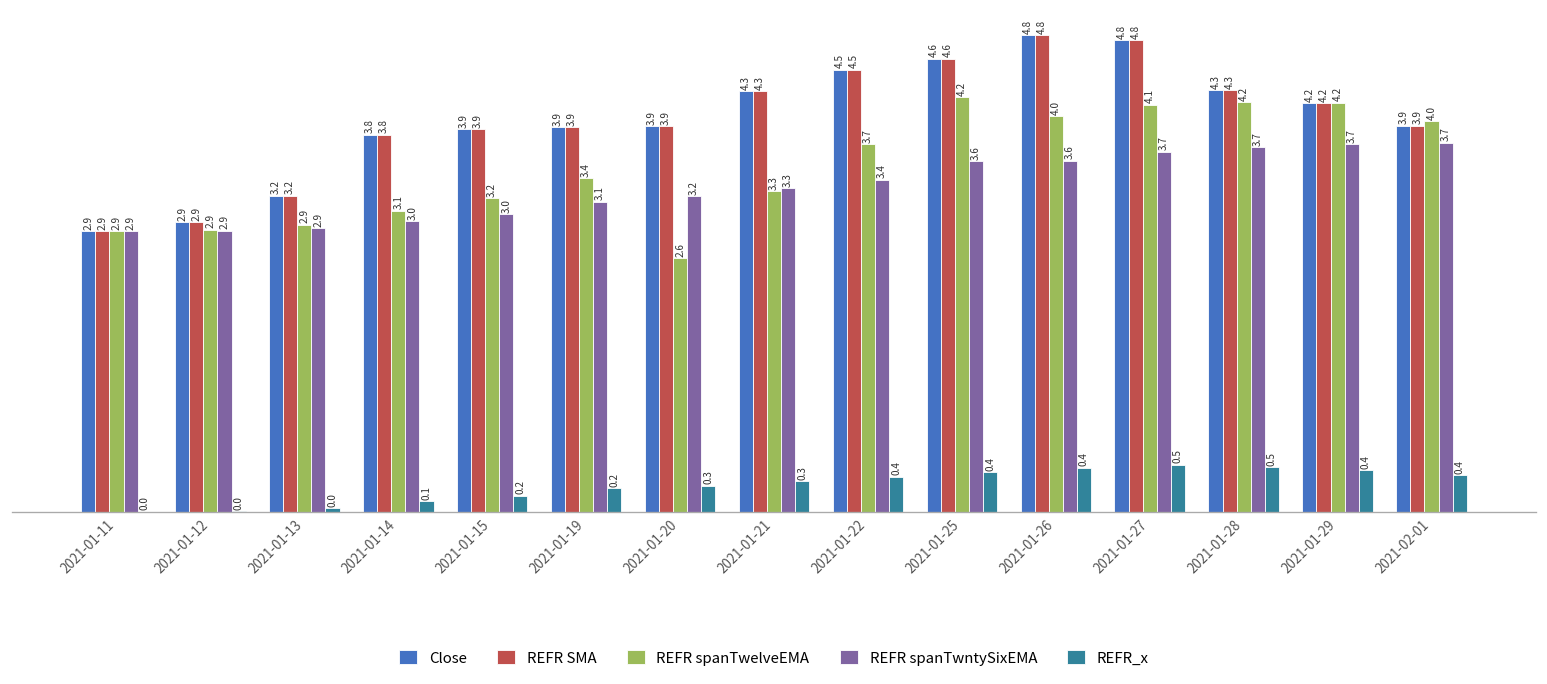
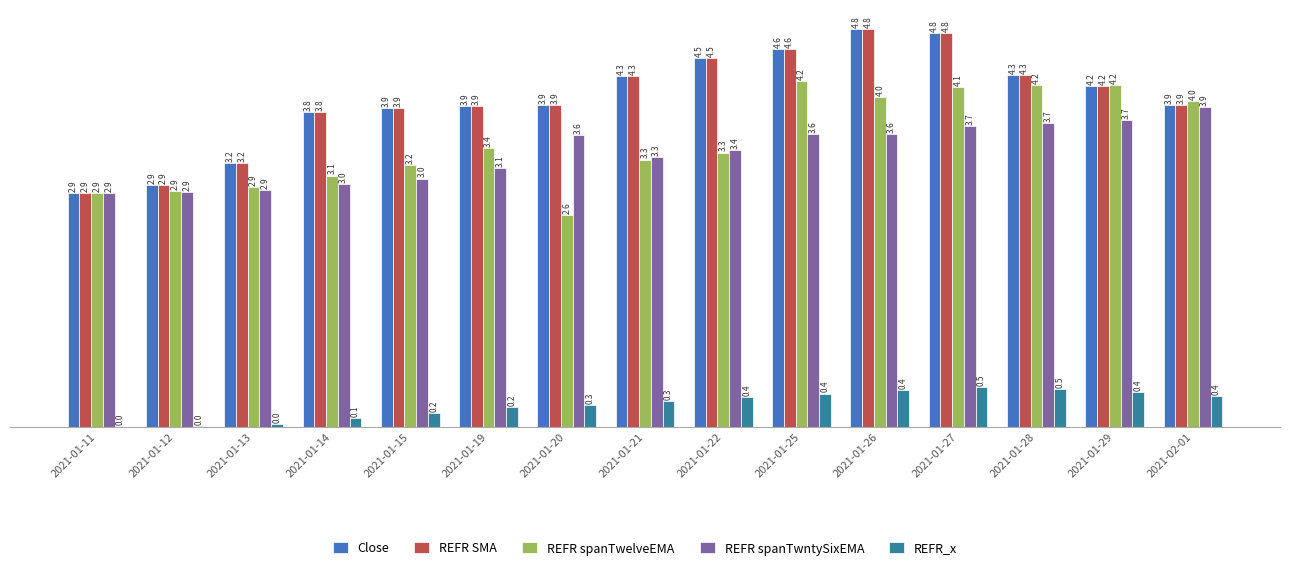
  {
    "REFR SMA": {
      "2021-01-11": 2.9,
      "2021-01-12": 2.9,
      "2021-01-13": 3.2,
      "2021-01-14": 3.8,
      "2021-01-15": 3.9,
      "2021-01-19": 3.9,
      "2021-01-20": 3.9,
      "2021-01-21": 4.3,
      "2021-01-22": 4.5,
      "2021-01-25": 4.6,
      "2021-01-26": 4.8,
      "2021-01-27": 4.8,
      "2021-01-28": 4.3,
      "2021-01-29": 4.2,
      "2021-02-01": 3.9
    },
    "REFR spanTwelveEMA": {
      "2021-01-11": 2.9,
      "2021-01-12": 2.9,
      "2021-01-13": 2.9,
      "2021-01-14": 3.1,
      "2021-01-15": 3.2,
      "2021-01-19": 3.4,
      "2021-01-20": 2.6,
      "2021-01-21": 3.3,
-     "2021-01-22": 3.7,
+     "2021-01-22": 3.3,
      "2021-01-25": 4.2,
      "2021-01-26": 4.0,
      "2021-01-27": 4.1,
      "2021-01-28": 4.2,
      "2021-01-29": 4.2,
      "2021-02-01": 4.0
    },
    "REFR spanTwntySixEMA": {
      "2021-01-11": 2.9,
      "2021-01-12": 2.9,
      "2021-01-13": 2.9,
      "2021-01-14": 3.0,
      "2021-01-15": 3.0,
      "2021-01-19": 3.1,
-     "2021-01-20": 3.2,
+     "2021-01-20": 3.6,
      "2021-01-21": 3.3,
      "2021-01-22": 3.4,
      "2021-01-25": 3.6,
      "2021-01-26": 3.6,
      "2021-01-27": 3.7,
      "2021-01-28": 3.7,
      "2021-01-29": 3.7,
-     "2021-02-01": 3.7
+     "2021-02-01": 3.9
    }
  }
